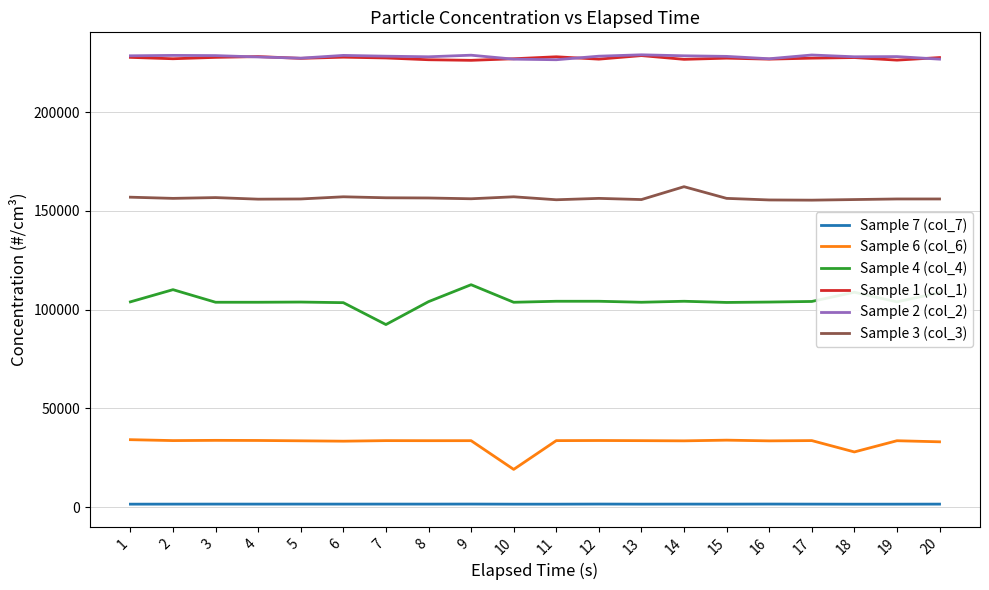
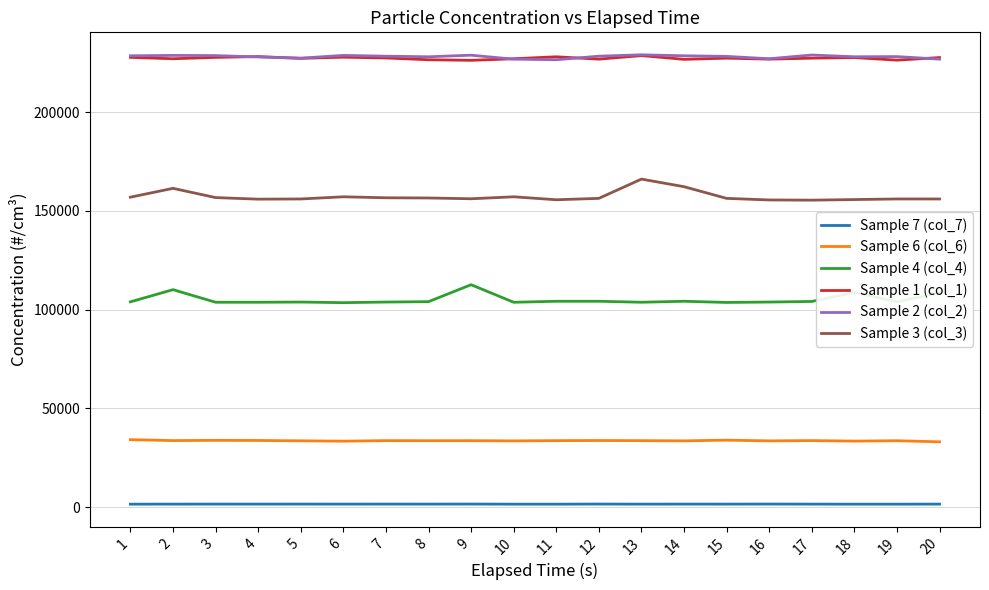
  {
    "Sample 7 (col_7)": {
      "1": 1000,
      "2": 1000,
      "3": 1000,
      "4": 1000,
      "5": 1000,
      "6": 1000,
      "7": 1000,
      "8": 1000,
      "9": 2000,
      "10": 1000,
      "11": 1000,
      "12": 2000,
      "13": 1000,
      "14": 1000,
      "15": 1000,
      "16": 2000,
      "17": 1000,
      "18": 1000,
      "19": 1000,
      "20": 1000
    },
    "Sample 6 (col_6)": {
      "1": 34000,
      "2": 34000,
      "3": 34000,
      "4": 34000,
      "5": 34000,
      "6": 33000,
      "7": 34000,
      "8": 34000,
      "9": 34000,
-     "10": 19000,
+     "10": 34000,
      "11": 34000,
      "12": 34000,
      "13": 34000,
      "14": 34000,
      "15": 34000,
      "16": 34000,
      "17": 34000,
-     "18": 28000,
+     "18": 33000,
      "19": 34000,
      "20": 33000
    },
    "Sample 4 (col_4)": {
      "1": 104000,
      "2": 110000,
      "3": 104000,
      "4": 104000,
      "5": 104000,
      "6": 103000,
-     "7": 92000,
+     "7": 104000,
      "8": 104000,
      "9": 113000,
      "10": 104000,
      "11": 104000,
      "12": 104000,
      "13": 104000,
      "14": 104000,
      "15": 104000,
      "16": 104000,
      "17": 104000
    },
    "Sample 1 (col_1)": {
      "2": 227000,
      "8": 227000,
      "9": 226000,
      "11": 228000,
      "12": 227000,
      "14": 227000,
      "17": 227000,
      "19": 226000
    },
    "Sample 2 (col_2)": {
      "2": 229000,
      "8": 228000,
      "9": 229000,
      "11": 227000,
      "12": 228000,
      "14": 229000,
      "17": 229000,
      "19": 228000
    },
    "Sample 3 (col_3)": {
      "1": 157000,
-     "2": 156000,
+     "2": 161000,
      "3": 157000,
      "4": 156000,
      "5": 156000,
      "6": 157000,
      "7": 157000,
      "8": 157000,
      "9": 156000,
      "10": 157000,
      "11": 156000,
      "12": 156000,
-     "13": 156000,
+     "13": 166000,
      "14": 162000,
      "15": 156000,
      "16": 156000,
      "17": 155000,
      "18": 156000,
      "19": 156000,
      "20": 156000
    }
  }
